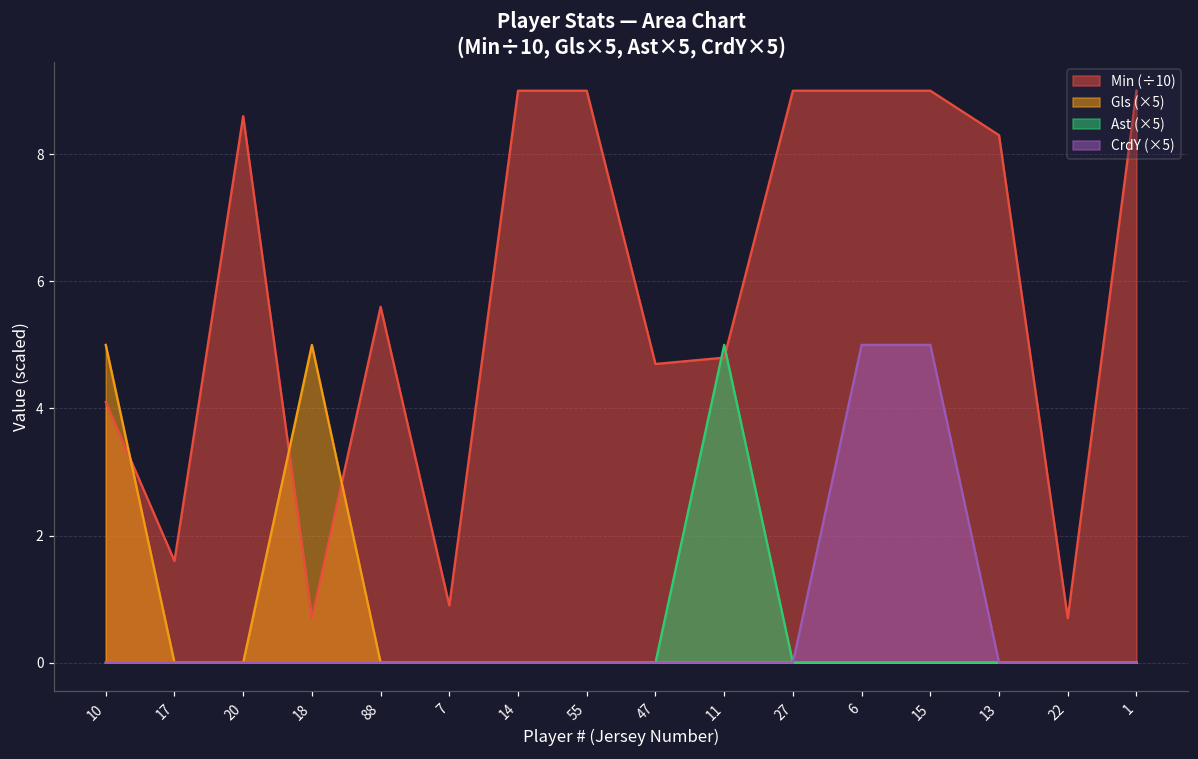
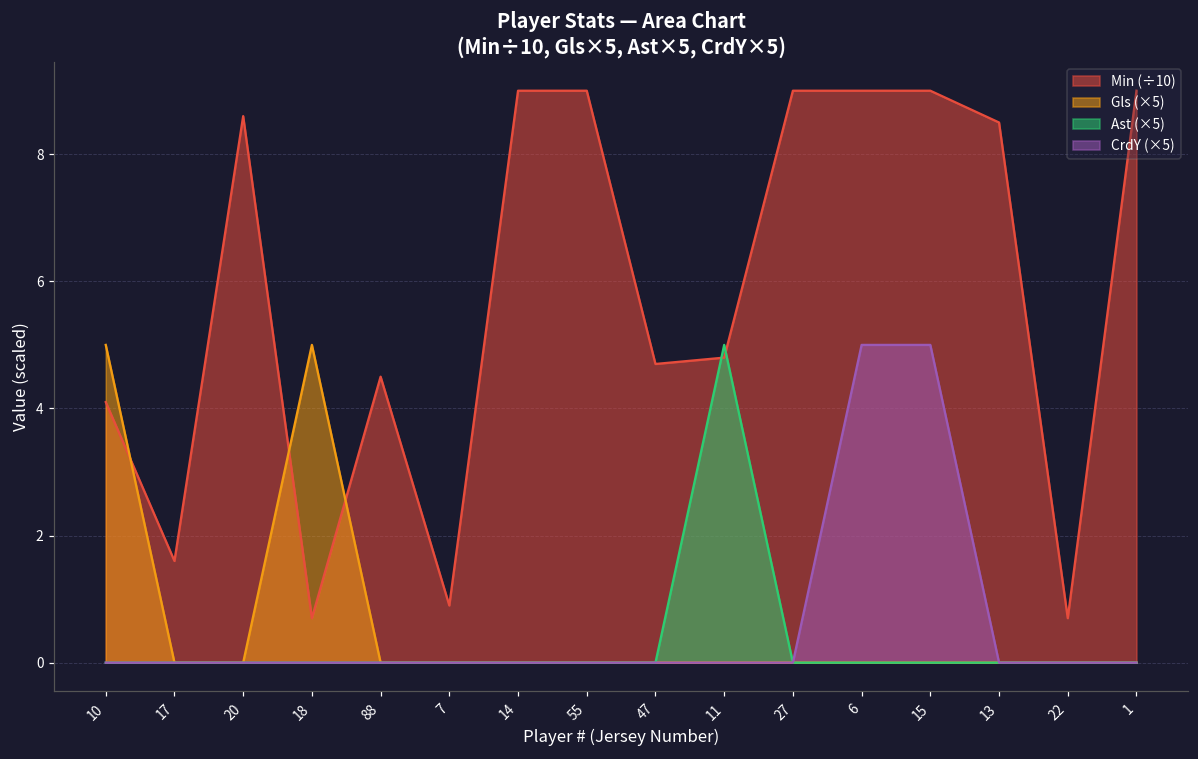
  {
    "Min (÷10)": {
      "10": 4.1,
      "17": 1.6,
      "20": 8.6,
      "18": 0.7,
-     "88": 5.6,
+     "88": 4.5,
      "7": 0.9,
      "14": 9.0,
      "55": 9.0,
      "47": 4.7,
      "11": 4.8,
      "27": 9.0,
      "6": 9.0,
      "15": 9.0,
-     "13": 8.3,
+     "13": 8.5,
      "22": 0.7
    },
    "Gls (×5)": {
      "10": 5.0,
      "18": 5.0
    },
    "Ast (×5)": {
      "11": 5.0
    },
    "CrdY (×5)": {
      "6": 5.0,
      "15": 5.0
    }
  }
